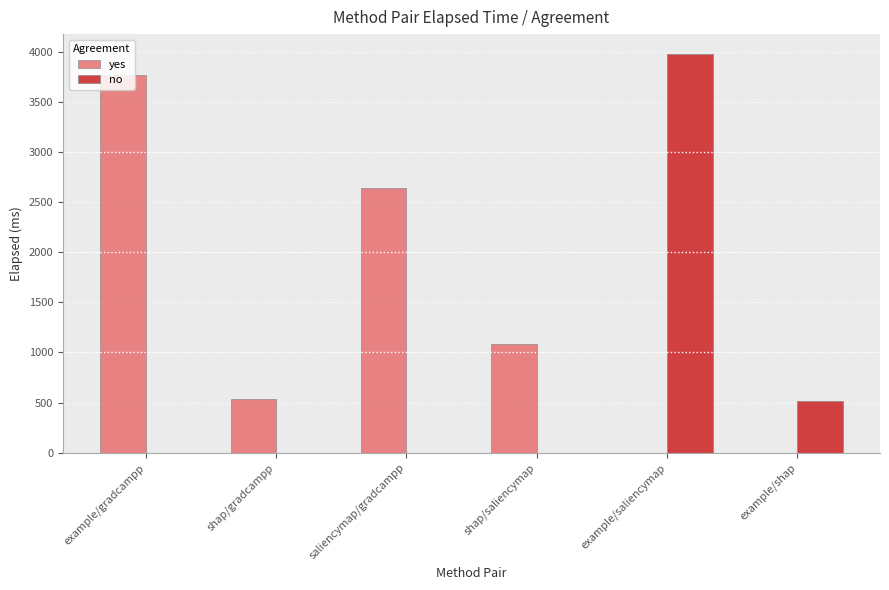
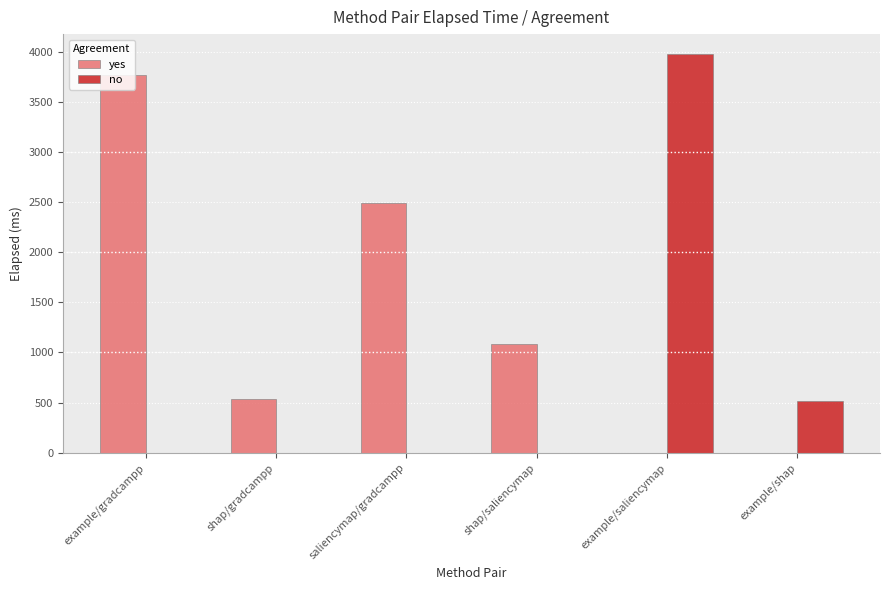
  {
    "yes": {
      "shap/gradcampp": 540,
-     "saliencymap/gradcampp": 2650,
+     "saliencymap/gradcampp": 2490,
      "shap/saliencymap": 1080,
      "example/saliencymap": 0,
      "example/shap": 0
    },
    "no": {
      "example/gradcampp": 0,
      "shap/gradcampp": 0,
      "saliencymap/gradcampp": 0,
      "shap/saliencymap": 0,
      "example/saliencymap": 3980,
      "example/shap": 520
    }
  }
